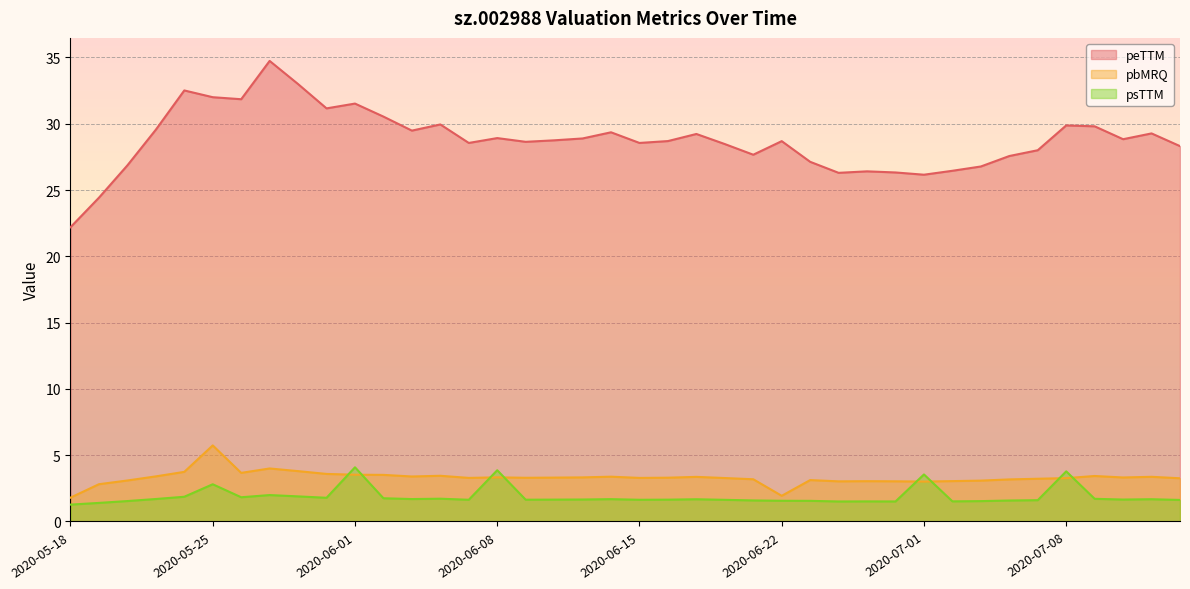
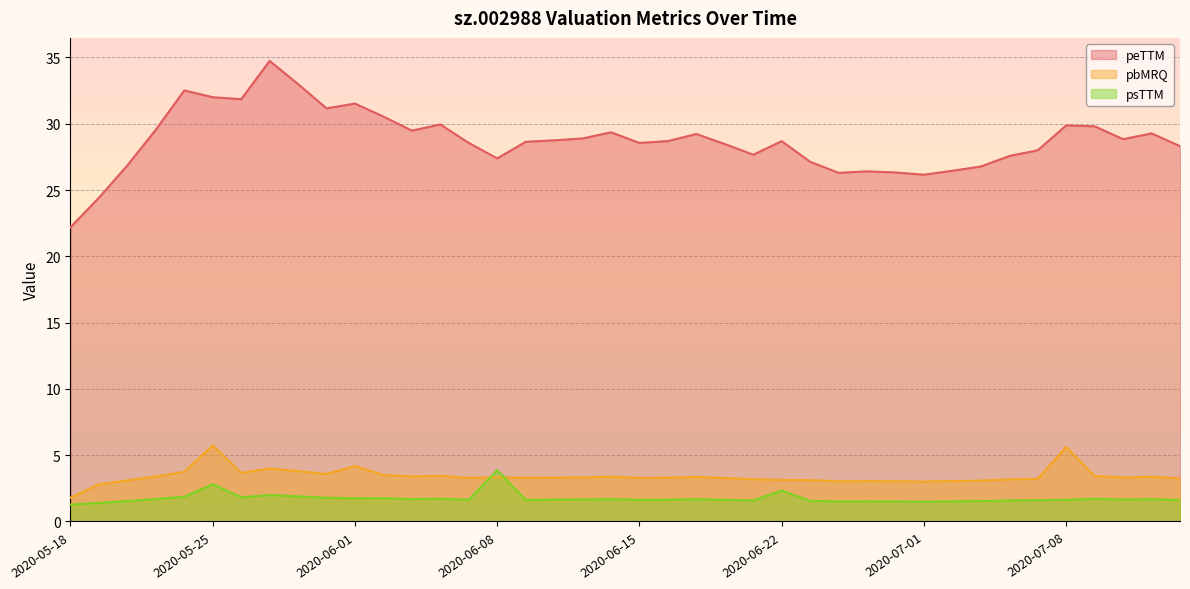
  {
    "peTTM": {
      "2020-05-18": 22.2,
      "2020-05-25": 32.0,
      "2020-06-01": 31.5,
-     "2020-06-08": 28.9,
+     "2020-06-08": 27.4,
      "2020-06-15": 28.5,
      "2020-06-22": 28.7,
      "2020-07-01": 26.2,
      "2020-07-08": 29.9
    },
    "pbMRQ": {
      "2020-05-18": 1.8,
      "2020-05-25": 5.7,
-     "2020-06-01": 3.5,
+     "2020-06-01": 4.2,
      "2020-06-08": 3.3,
      "2020-06-15": 3.3,
-     "2020-06-22": 1.9,
+     "2020-06-22": 3.1,
      "2020-07-01": 3.0,
-     "2020-07-08": 3.3
+     "2020-07-08": 5.6
    },
    "psTTM": {
      "2020-05-18": 1.3,
      "2020-05-25": 2.8,
-     "2020-06-01": 4.1,
+     "2020-06-01": 1.8,
      "2020-06-08": 3.9,
      "2020-06-15": 1.6,
-     "2020-06-22": 1.6,
-     "2020-07-01": 3.5,
-     "2020-07-08": 3.8
+     "2020-06-22": 2.3,
+     "2020-07-01": 1.5,
+     "2020-07-08": 1.6
    }
  }
